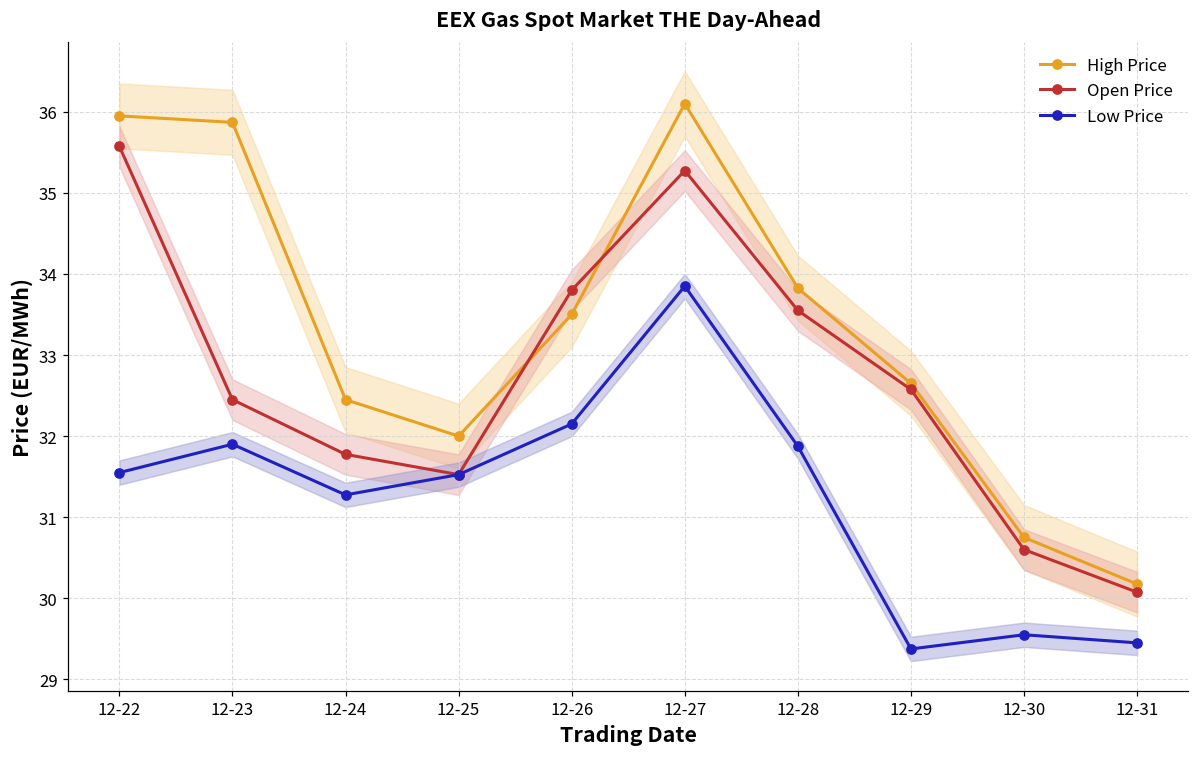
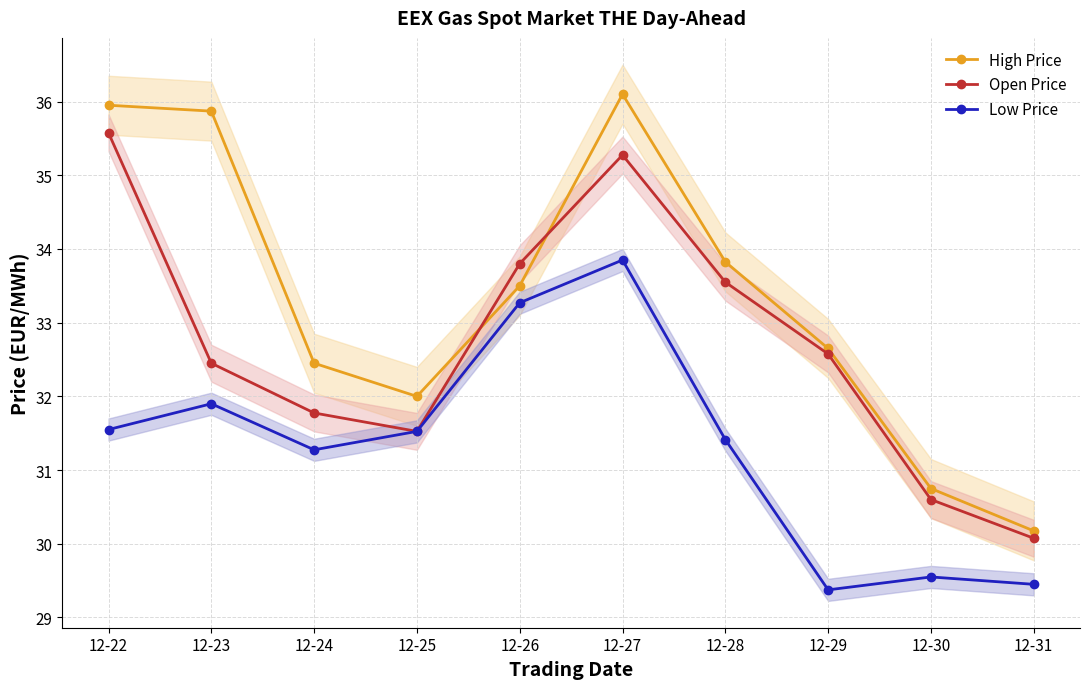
  {
    "High Price": {
      "12-22": 36.0,
      "12-23": 35.9,
      "12-24": 32.5,
      "12-25": 32.0,
      "12-26": 33.5,
      "12-27": 36.1,
      "12-29": 32.7,
      "12-30": 30.8,
      "12-31": 30.2
    },
    "Open Price": {
      "12-22": 35.6,
      "12-23": 32.5,
      "12-24": 31.8,
      "12-26": 33.8,
      "12-27": 35.3,
      "12-28": 33.6,
      "12-29": 32.6,
      "12-30": 30.6,
      "12-31": 30.1
    },
    "Low Price": {
      "12-22": 31.6,
      "12-23": 31.9,
      "12-24": 31.3,
-     "12-26": 32.2,
+     "12-26": 33.3,
      "12-27": 33.9,
-     "12-28": 31.9,
+     "12-28": 31.4,
      "12-29": 29.4,
      "12-30": 29.6,
      "12-31": 29.5
    }
  }
